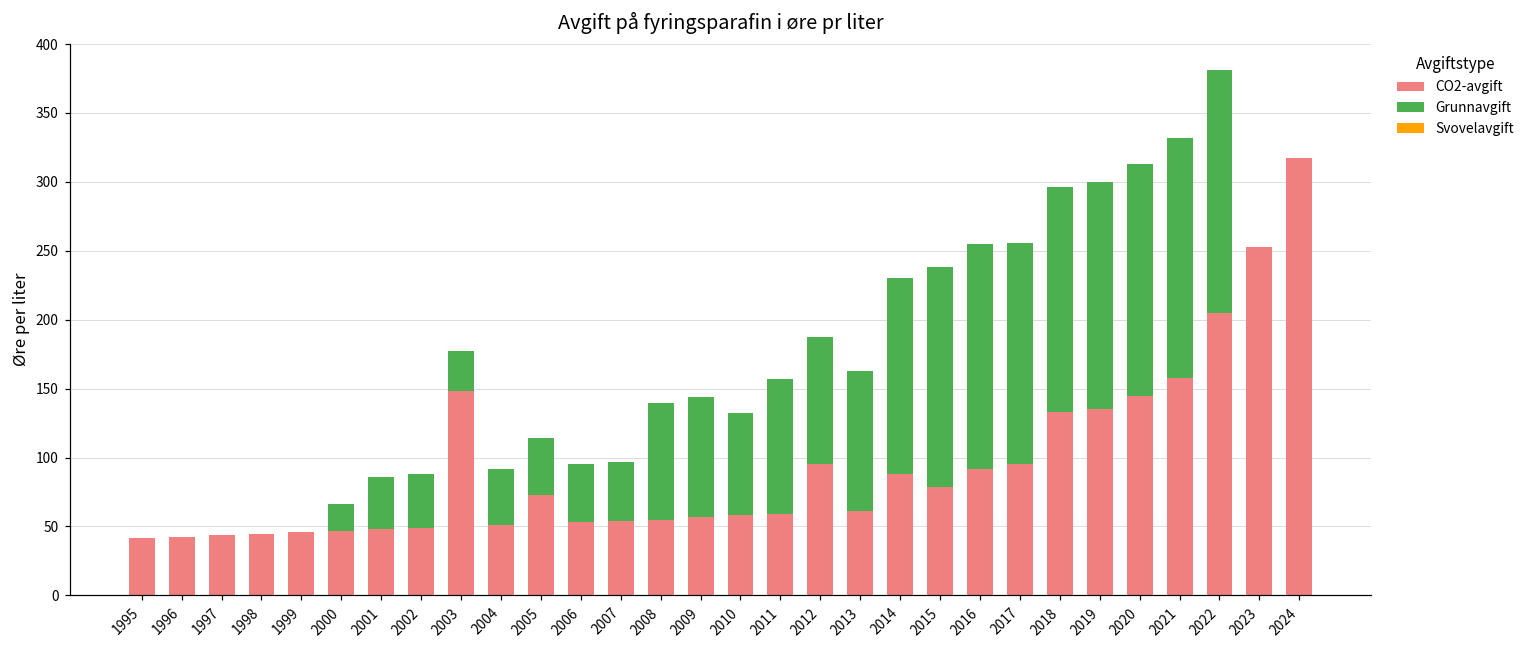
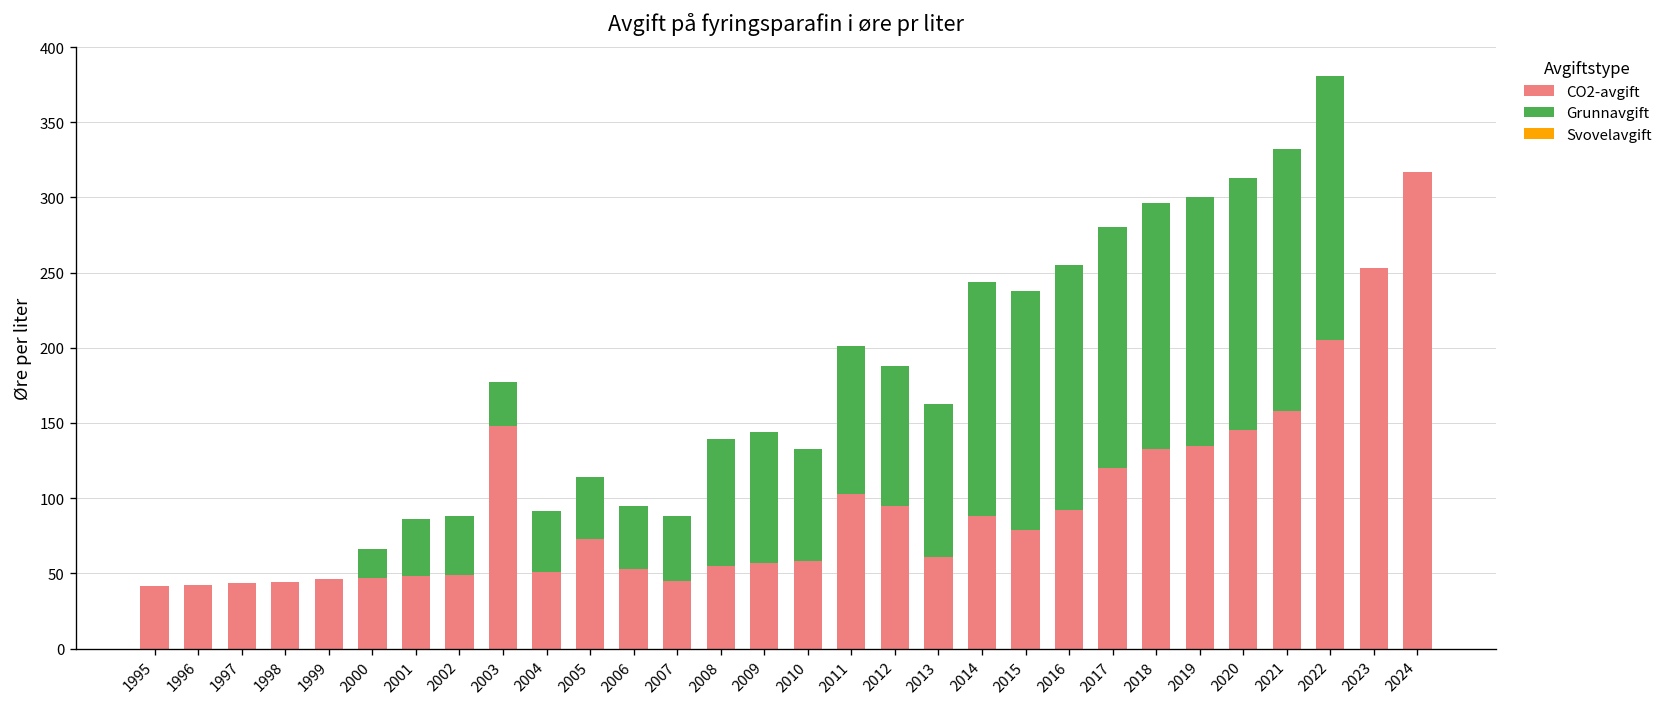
  {
    "CO2-avgift": {
      "1995": 42,
      "1996": 43,
      "1997": 44,
      "1998": 45,
      "1999": 46,
      "2000": 47,
      "2001": 48,
      "2002": 49,
      "2003": 148,
      "2004": 51,
      "2005": 73,
      "2006": 53,
-     "2007": 54,
+     "2007": 45,
      "2008": 55,
      "2009": 57,
      "2010": 58,
-     "2011": 59,
+     "2011": 103,
      "2012": 95,
      "2013": 61,
      "2014": 88,
      "2015": 79,
      "2016": 92,
-     "2017": 95,
+     "2017": 120,
      "2018": 133,
      "2019": 135,
      "2020": 145,
      "2021": 158,
      "2022": 205,
      "2023": 253,
      "2024": 317
    },
    "Grunnavgift": {
      "1995": 0,
      "1996": 0,
      "1997": 0,
      "1998": 0,
      "1999": 0,
      "2000": 19,
      "2001": 38,
      "2002": 39,
      "2003": 30,
      "2004": 41,
      "2005": 41,
      "2006": 42,
      "2007": 43,
      "2008": 85,
      "2009": 87,
      "2010": 75,
      "2011": 98,
      "2012": 93,
      "2013": 102,
-     "2014": 143,
+     "2014": 156,
      "2015": 159,
      "2016": 163,
      "2017": 160,
      "2018": 163,
      "2019": 165,
      "2020": 168,
      "2021": 174,
      "2022": 176,
      "2023": 0,
      "2024": 0
    },
    "Svovelavgift": {
      "1995": 0,
      "1996": 0,
      "1997": 0,
      "1998": 0,
      "1999": 0,
      "2000": 0,
      "2001": 0,
      "2002": 0,
      "2003": 0,
      "2004": 0,
      "2005": 0,
      "2006": 0,
      "2007": 0,
      "2008": 0,
      "2009": 0,
      "2010": 0,
      "2011": 0,
      "2012": 0,
      "2013": 0,
      "2014": 0,
      "2015": 0,
      "2016": 0,
      "2017": 0,
      "2018": 0,
      "2019": 0,
      "2020": 0,
      "2021": 0,
      "2022": 0,
      "2023": 0,
      "2024": 0
    }
  }
